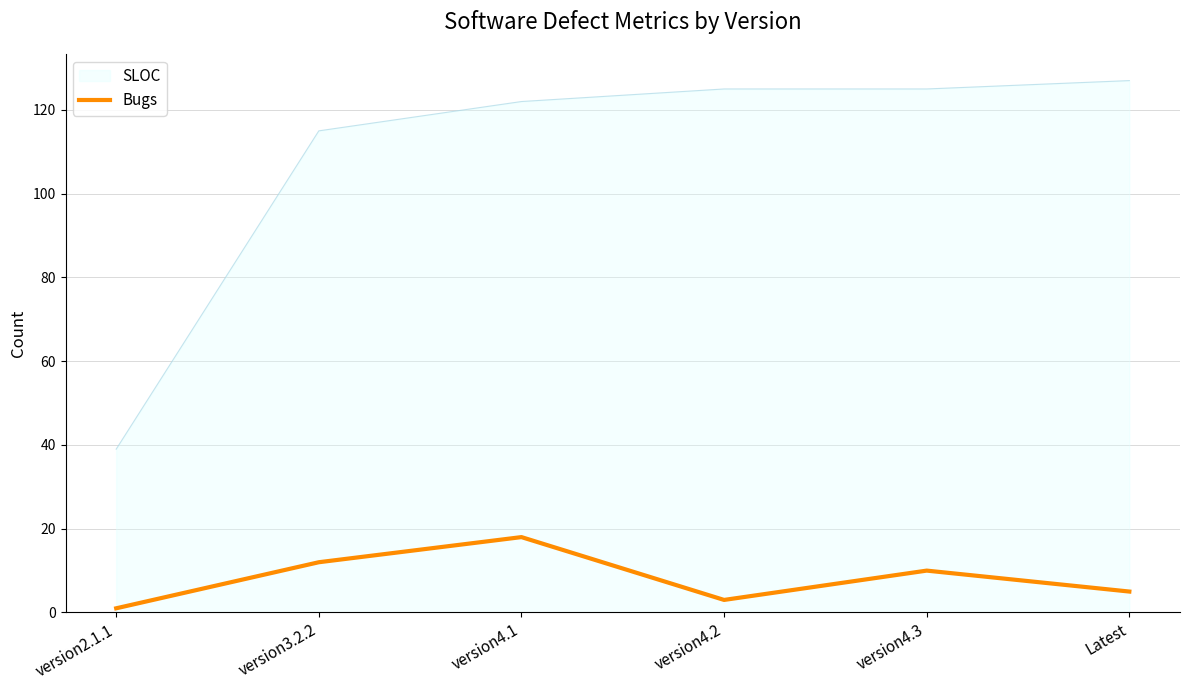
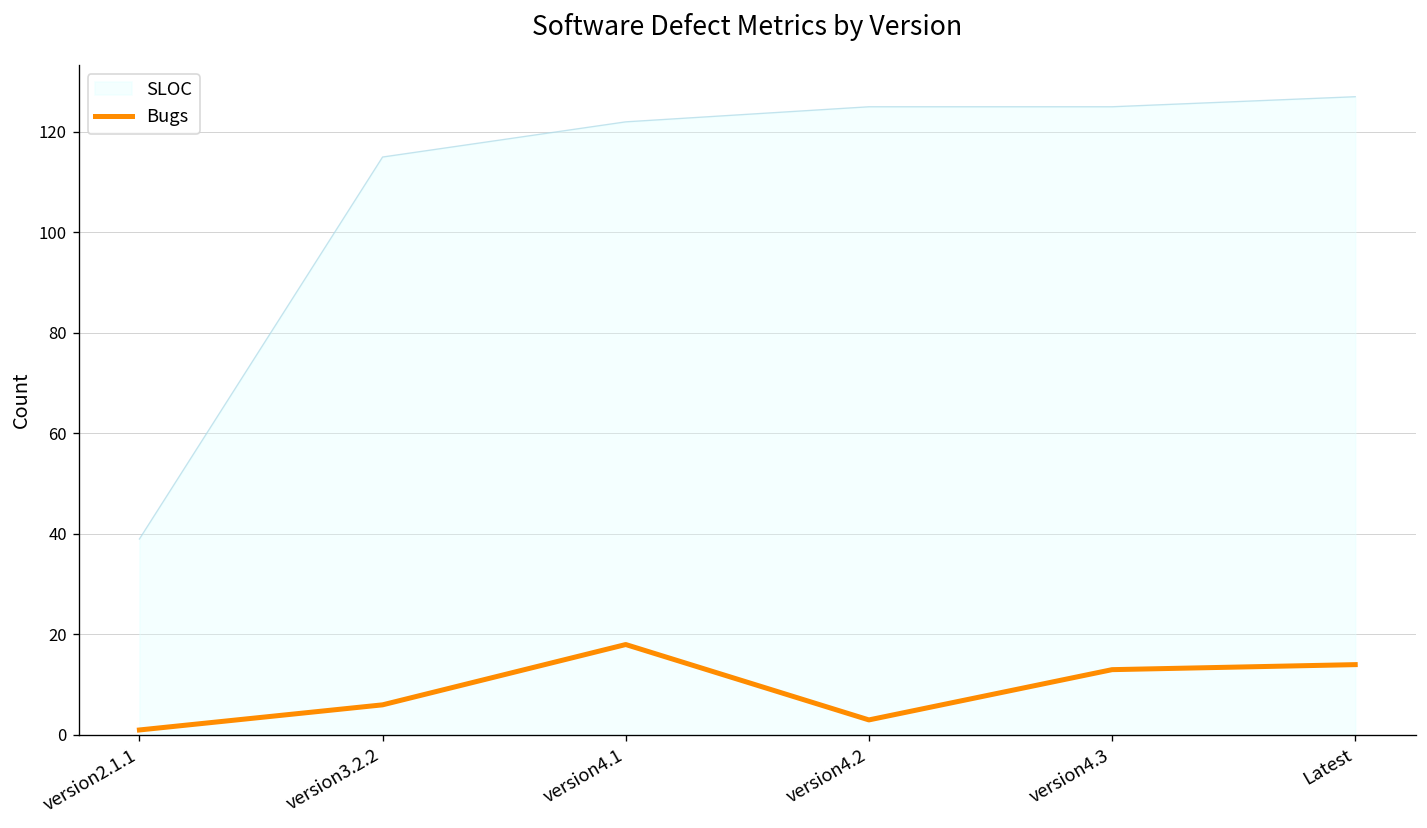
  {
    "SLOC": {
      "version2.1.1": 39,
      "version3.2.2": 115,
      "version4.1": 122,
      "version4.2": 125,
      "version4.3": 125,
      "Latest": 127
    },
    "Bugs": {
      "version2.1.1": 1,
-     "version3.2.2": 12,
+     "version3.2.2": 6,
      "version4.1": 18,
      "version4.2": 3,
-     "version4.3": 10,
-     "Latest": 5
+     "version4.3": 13,
+     "Latest": 14
    }
  }
